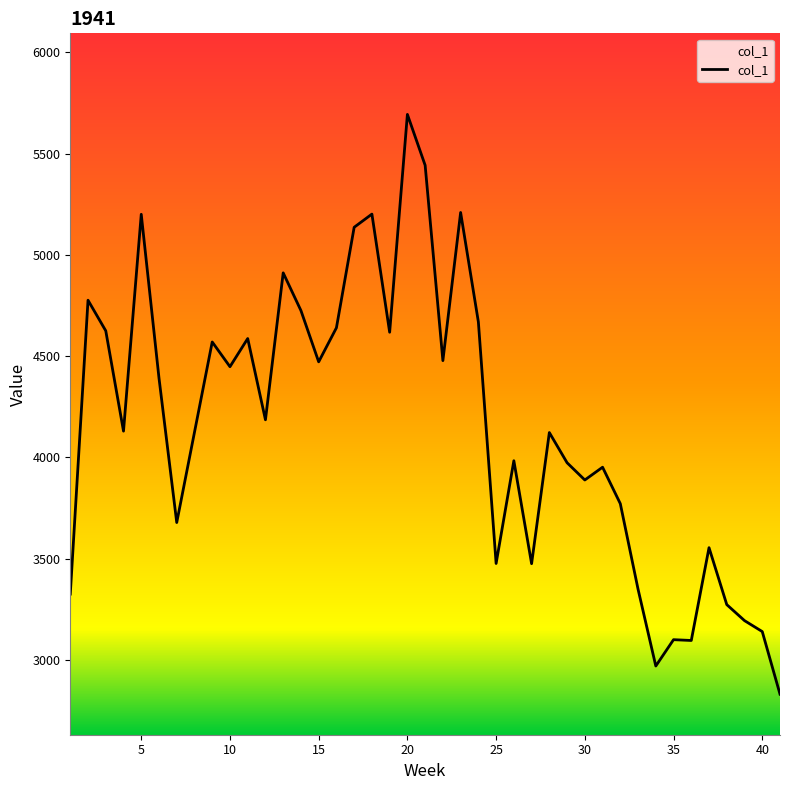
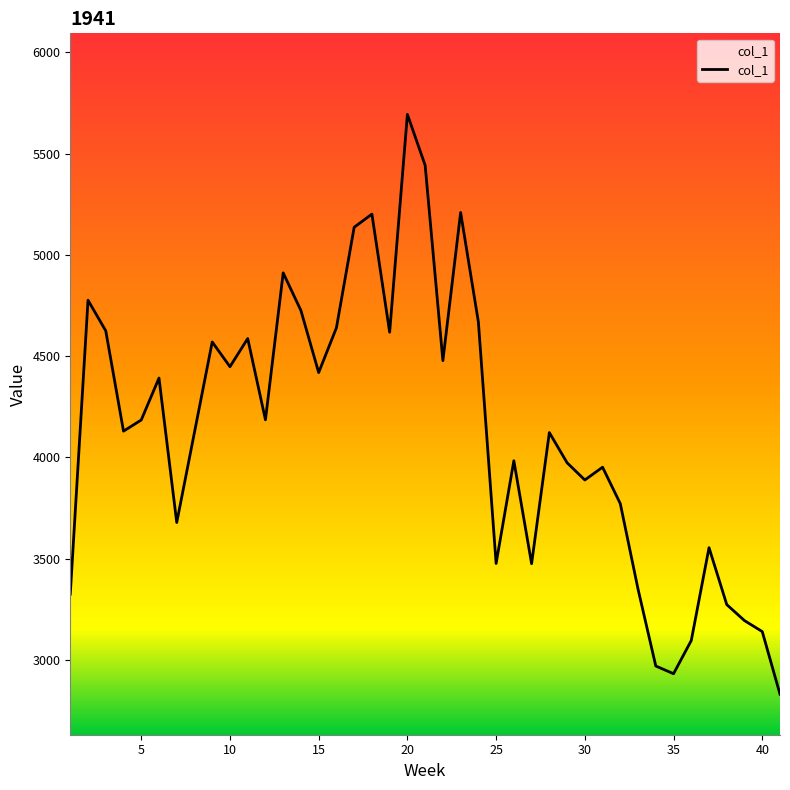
  {
-   "5": 5200,
+   "5": 4190,
    "10": 4450,
-   "15": 4470,
+   "15": 4420,
    "20": 5690,
    "25": 3480,
    "30": 3890,
-   "35": 3100,
+   "35": 2930,
    "40": 3140
  }
